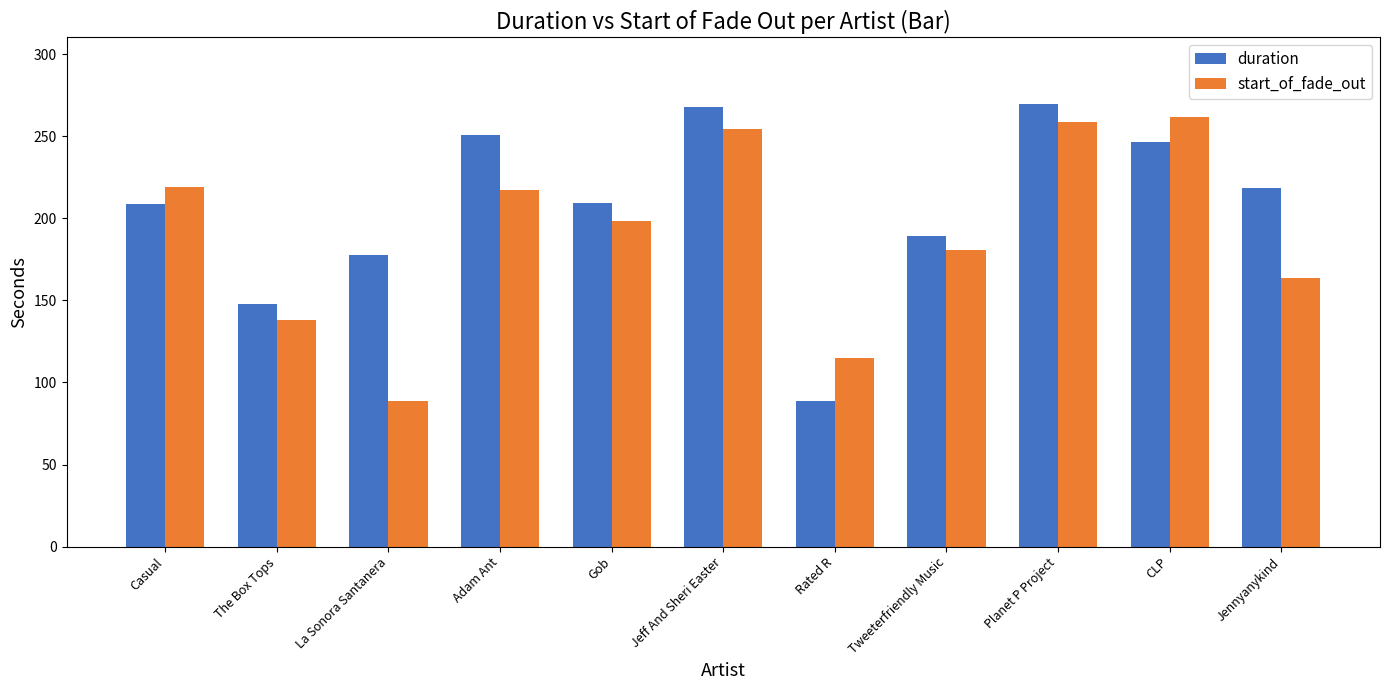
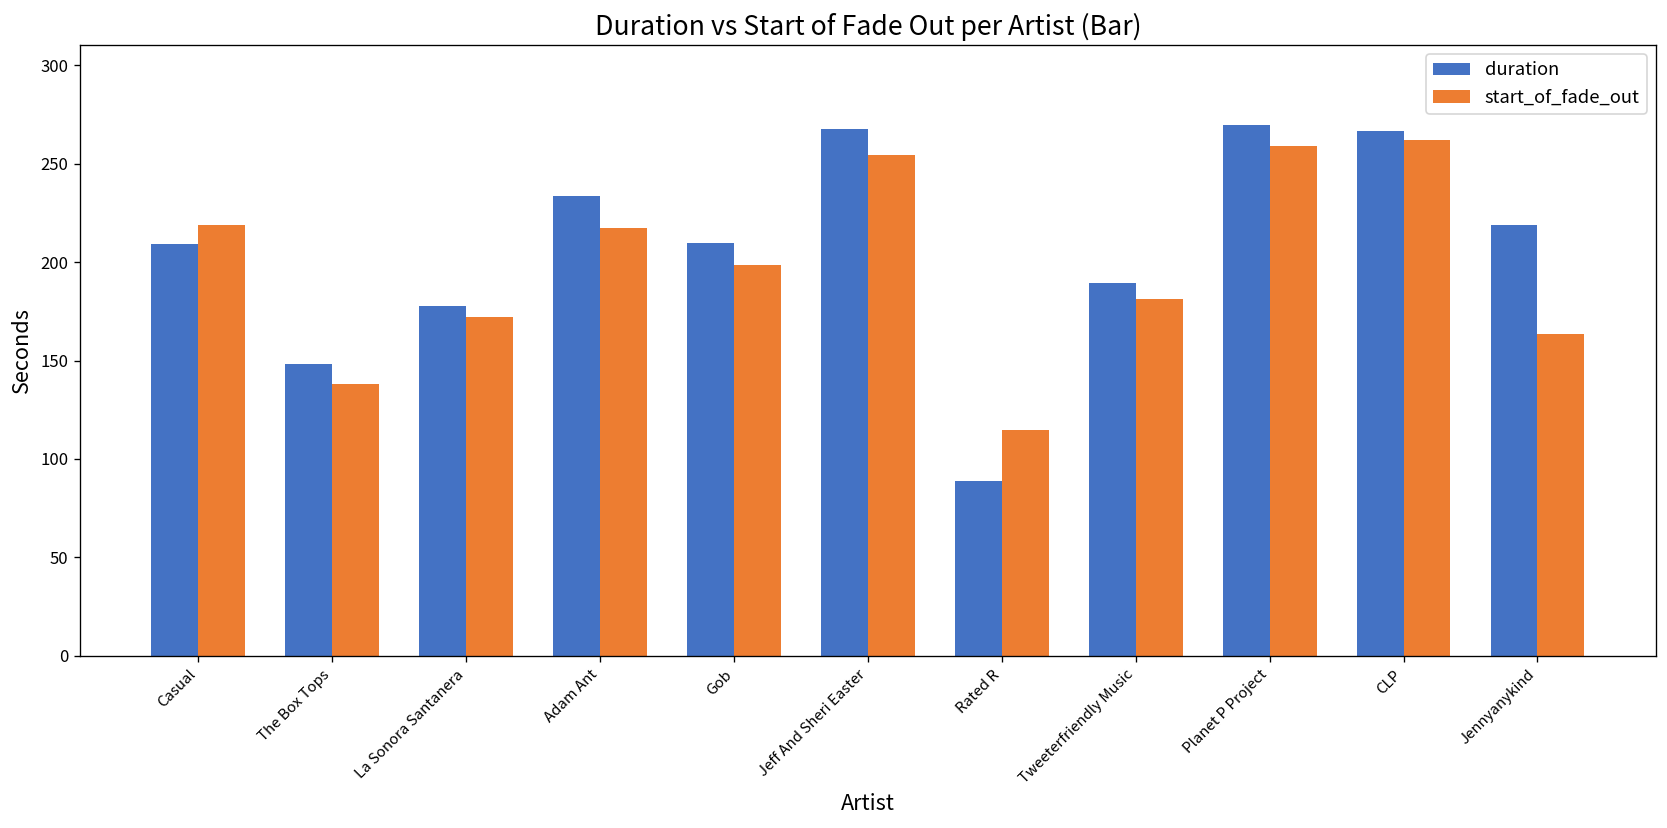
  {
    "duration": {
      "Casual": 209,
      "The Box Tops": 148,
      "La Sonora Santanera": 177,
-     "Adam Ant": 251,
+     "Adam Ant": 233,
      "Gob": 210,
      "Jeff And Sheri Easter": 268,
      "Rated R": 89,
      "Tweeterfriendly Music": 190,
      "Planet P Project": 270,
-     "CLP": 246,
+     "CLP": 266,
      "Jennyanykind": 219
    },
    "start_of_fade_out": {
      "Casual": 219,
      "The Box Tops": 138,
-     "La Sonora Santanera": 89,
+     "La Sonora Santanera": 172,
      "Adam Ant": 217,
      "Gob": 199,
      "Jeff And Sheri Easter": 254,
      "Rated R": 115,
      "Tweeterfriendly Music": 181,
      "Planet P Project": 259,
      "CLP": 262,
      "Jennyanykind": 164
    }
  }
